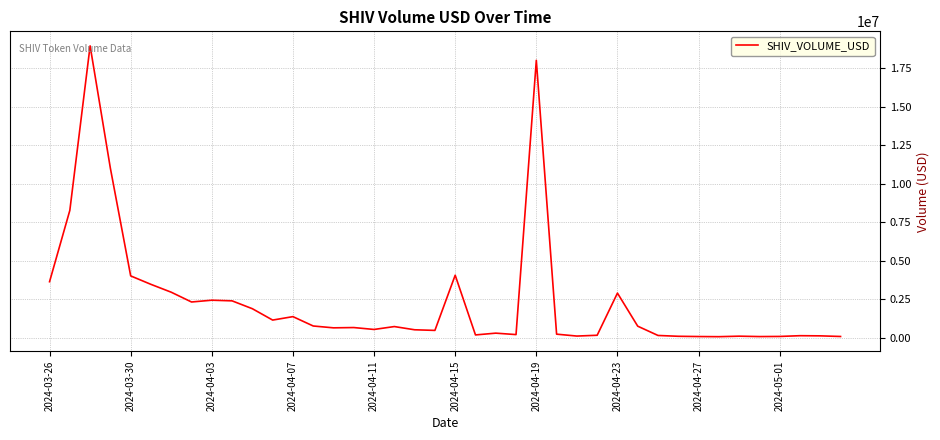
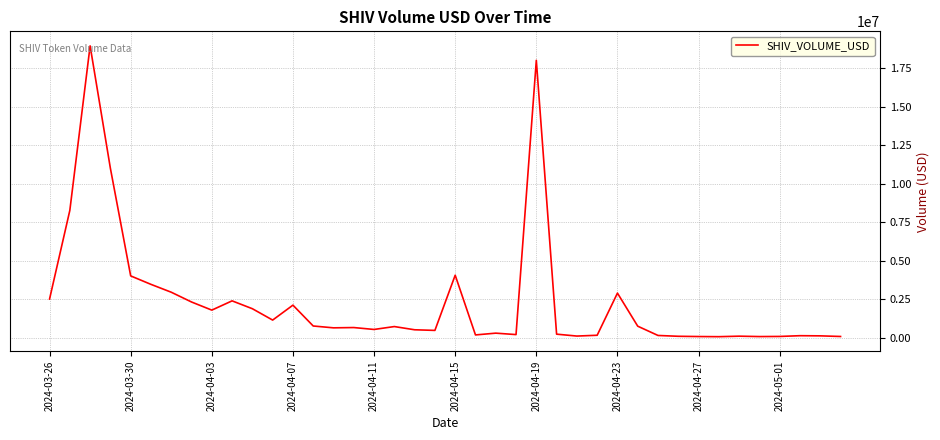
  {
-   "2024-03-26": 3700000,
+   "2024-03-26": 2500000,
    "2024-03-30": 4000000,
-   "2024-04-03": 2500000,
-   "2024-04-07": 1400000,
+   "2024-04-03": 1800000,
+   "2024-04-07": 2100000,
    "2024-04-11": 600000,
    "2024-04-15": 4100000,
    "2024-04-19": 18000000,
    "2024-04-23": 2900000,
    "2024-04-27": 100000,
    "2024-05-01": 100000
  }
